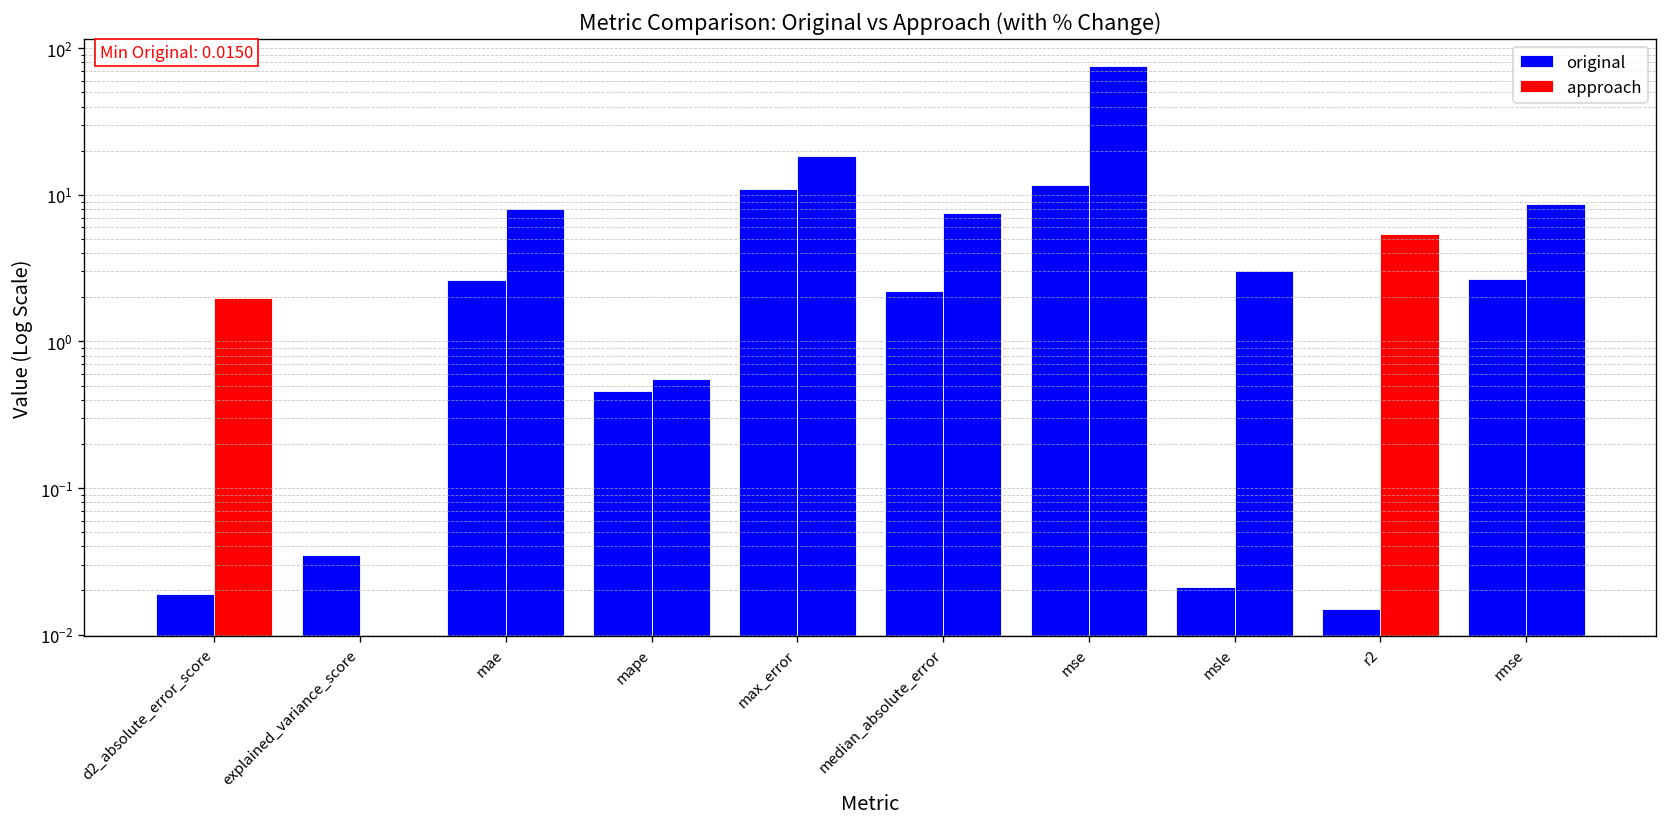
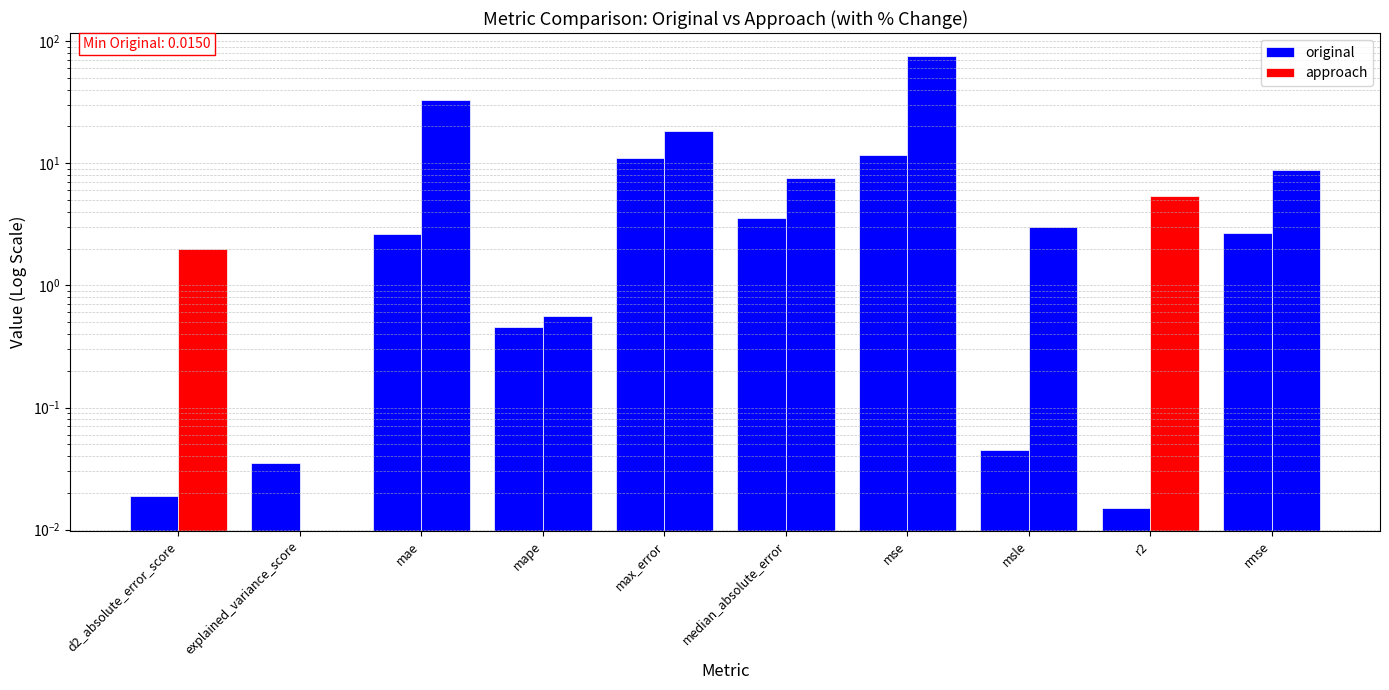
  {
    "original": {
      "d2_absolute_error_score": 0.019,
      "explained_variance_score": 0.035,
      "mae": 2.6,
      "mape": 0.46,
      "max_error": 11,
-     "median_absolute_error": 2.2,
+     "median_absolute_error": 3.5,
      "mse": 12,
-     "msle": 0.021,
+     "msle": 0.045,
      "r2": 0.015,
      "rmse": 2.7
    },
    "approach": {
      "d2_absolute_error_score": 2,
-     "mae": 8,
+     "mae": 33,
      "mape": 0.6,
      "max_error": 18,
      "median_absolute_error": 7,
      "mse": 80,
      "msle": 3,
      "r2": 5,
      "rmse": 9
    }
  }
